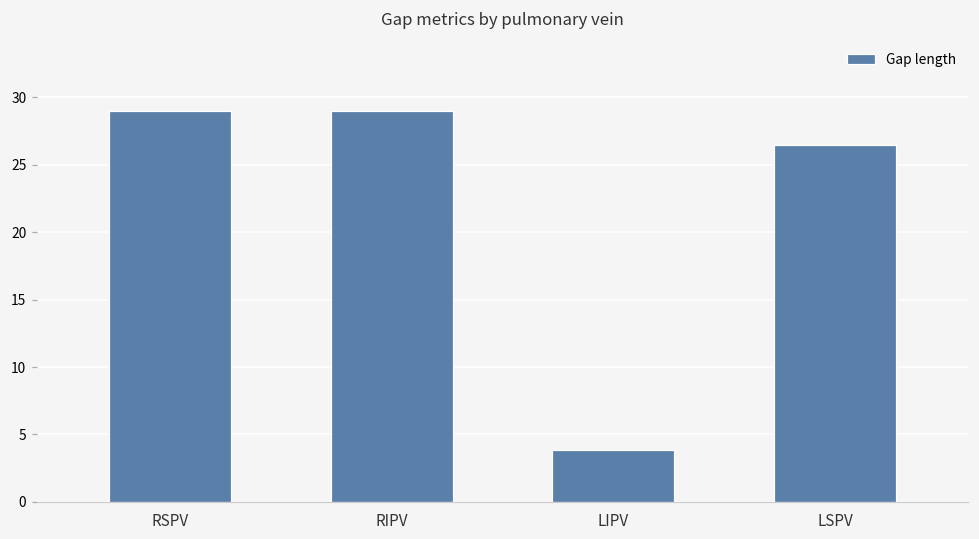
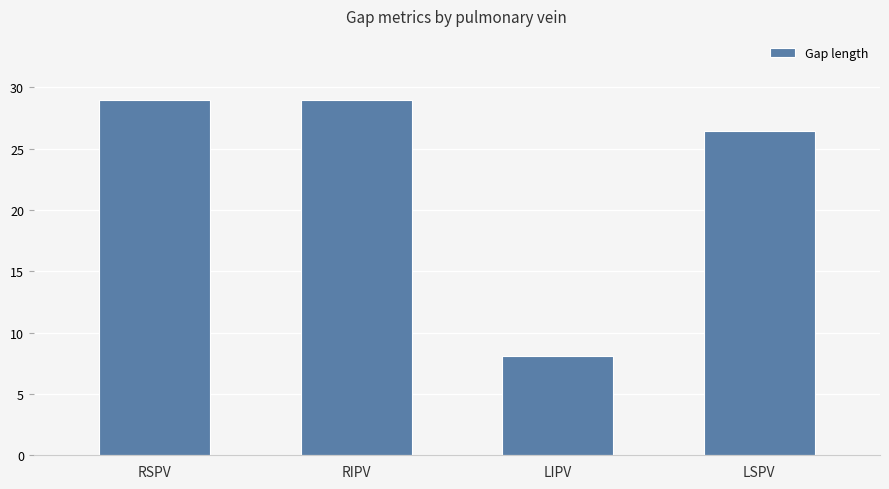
  {
    "RSPV": 29.0,
    "RIPV": 29.0,
-   "LIPV": 3.8,
+   "LIPV": 8.1,
    "LSPV": 26.5
  }
